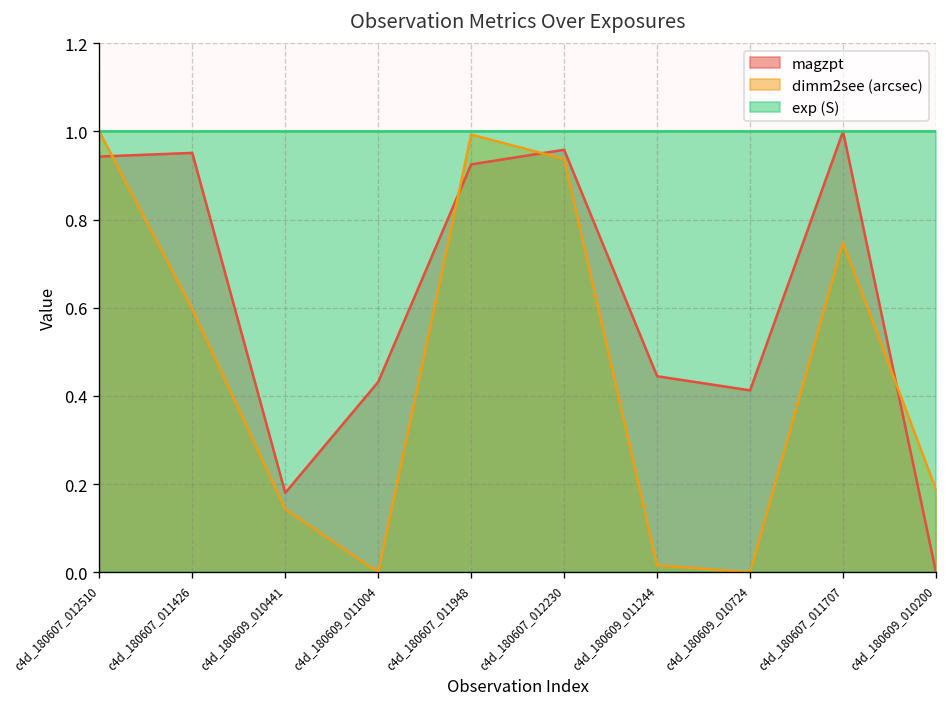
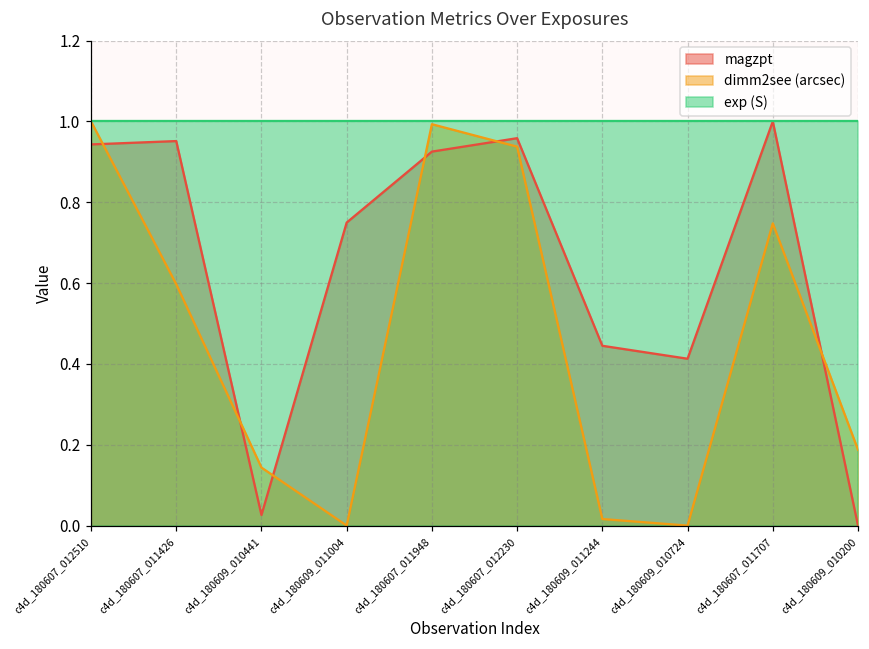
  {
    "magzpt": {
      "c4d_180607_012510": 0.94,
      "c4d_180607_011426": 0.95,
-     "c4d_180609_010441": 0.18,
-     "c4d_180609_011004": 0.43,
+     "c4d_180609_010441": 0.03,
+     "c4d_180609_011004": 0.75,
      "c4d_180607_011948": 0.93,
      "c4d_180607_012230": 0.96,
      "c4d_180609_011244": 0.44,
      "c4d_180609_010724": 0.41,
      "c4d_180609_010200": 0.00
    },
    "dimm2see (arcsec)": {
      "c4d_180607_011426": 0.60,
      "c4d_180609_010441": 0.14,
      "c4d_180609_011004": 0.00,
      "c4d_180607_012230": 0.94,
      "c4d_180609_011244": 0.02,
      "c4d_180609_010724": 0.00,
      "c4d_180607_011707": 0.75,
      "c4d_180609_010200": 0.19
    },
    "exp (S)": {
      "c4d_180607_011426": 1.00,
      "c4d_180609_010441": 1.00,
      "c4d_180609_011004": 1.00,
      "c4d_180607_012230": 1.00,
      "c4d_180609_011244": 1.00,
      "c4d_180609_010724": 1.00,
      "c4d_180609_010200": 1.00
    }
  }
